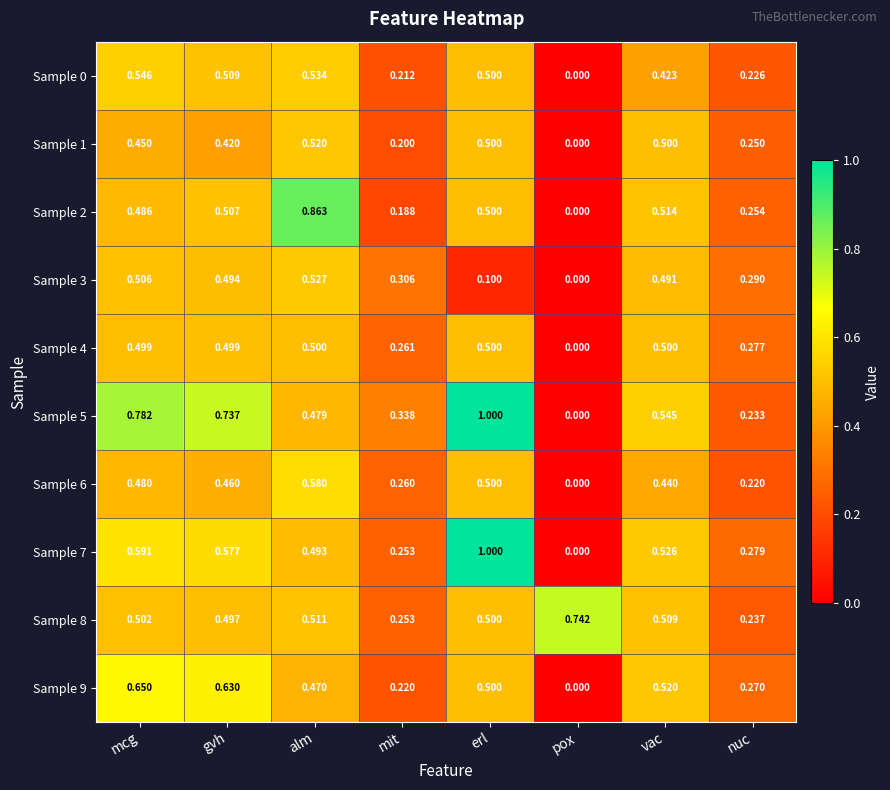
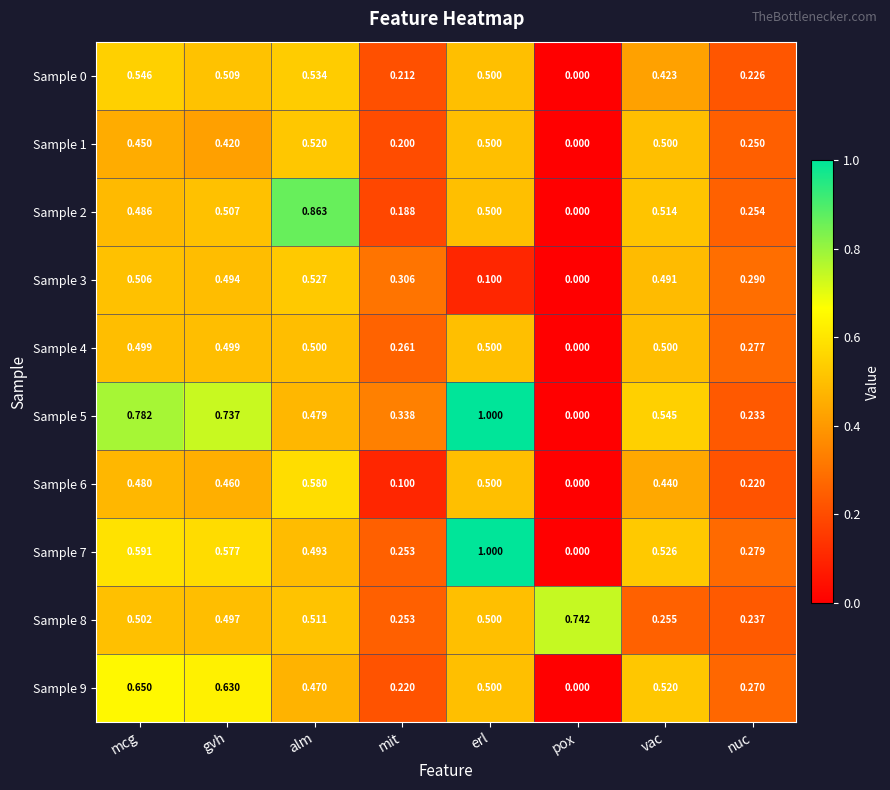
  {
    "Sample 0": {
      "mcg": 0.546,
      "gvh": 0.509,
      "alm": 0.534,
      "mit": 0.212,
      "erl": 0.500,
      "pox": 0.000,
      "vac": 0.423,
      "nuc": 0.226
    },
    "Sample 1": {
      "mcg": 0.450,
      "gvh": 0.420,
      "alm": 0.520,
      "mit": 0.200,
      "erl": 0.500,
      "pox": 0.000,
      "vac": 0.500,
      "nuc": 0.250
    },
    "Sample 2": {
      "mcg": 0.486,
      "gvh": 0.507,
      "alm": 0.863,
      "mit": 0.188,
      "erl": 0.500,
      "pox": 0.000,
      "vac": 0.514,
      "nuc": 0.254
    },
    "Sample 3": {
      "mcg": 0.506,
      "gvh": 0.494,
      "alm": 0.527,
      "mit": 0.306,
      "erl": 0.100,
      "pox": 0.000,
      "vac": 0.491,
      "nuc": 0.290
    },
    "Sample 4": {
      "mcg": 0.499,
      "gvh": 0.499,
      "alm": 0.500,
      "mit": 0.261,
      "erl": 0.500,
      "pox": 0.000,
      "vac": 0.500,
      "nuc": 0.277
    },
    "Sample 5": {
      "mcg": 0.782,
      "gvh": 0.737,
      "alm": 0.479,
      "mit": 0.338,
      "erl": 1.000,
      "pox": 0.000,
      "vac": 0.545,
      "nuc": 0.233
    },
    "Sample 6": {
      "mcg": 0.480,
      "gvh": 0.460,
      "alm": 0.580,
-     "mit": 0.260,
+     "mit": 0.100,
      "erl": 0.500,
      "pox": 0.000,
      "vac": 0.440,
      "nuc": 0.220
    },
    "Sample 7": {
      "mcg": 0.591,
      "gvh": 0.577,
      "alm": 0.493,
      "mit": 0.253,
      "erl": 1.000,
      "pox": 0.000,
      "vac": 0.526,
      "nuc": 0.279
    },
    "Sample 8": {
      "mcg": 0.502,
      "gvh": 0.497,
      "alm": 0.511,
      "mit": 0.253,
      "erl": 0.500,
      "pox": 0.742,
-     "vac": 0.509,
+     "vac": 0.255,
      "nuc": 0.237
    },
    "Sample 9": {
      "mcg": 0.650,
      "gvh": 0.630,
      "alm": 0.470,
      "mit": 0.220,
      "erl": 0.500,
      "pox": 0.000,
      "vac": 0.520,
      "nuc": 0.270
    }
  }
